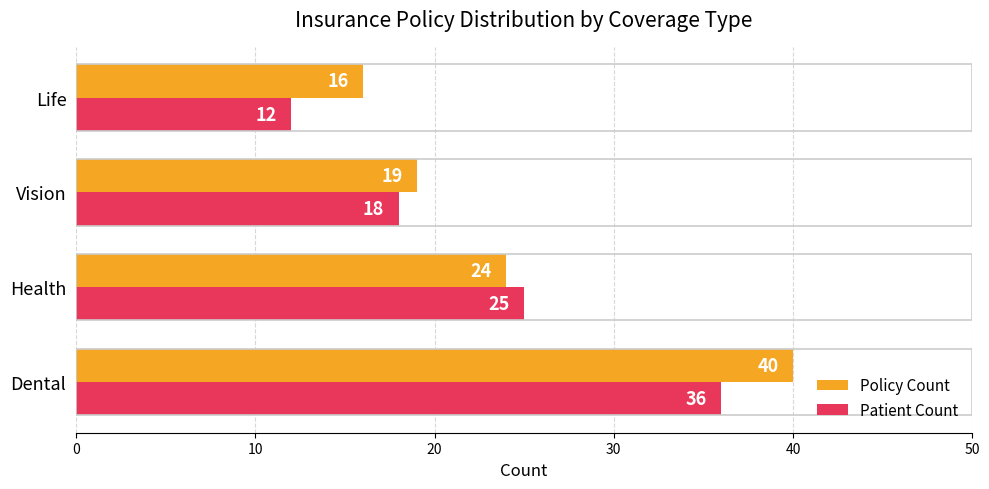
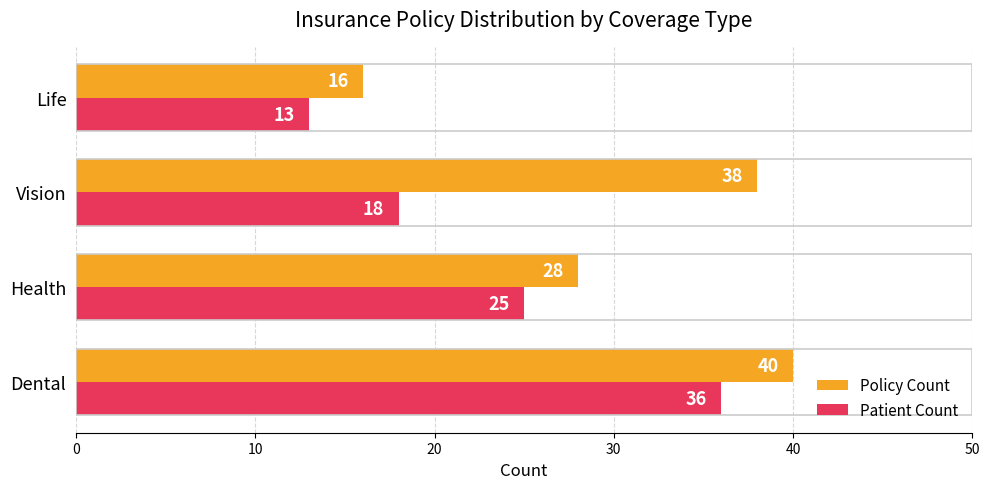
  {
    "Policy Count": {
      "Life": 16,
-     "Vision": 19,
-     "Health": 24,
+     "Vision": 38,
+     "Health": 28,
      "Dental": 40
    },
    "Patient Count": {
-     "Life": 12,
+     "Life": 13,
      "Vision": 18,
      "Health": 25,
      "Dental": 36
    }
  }
